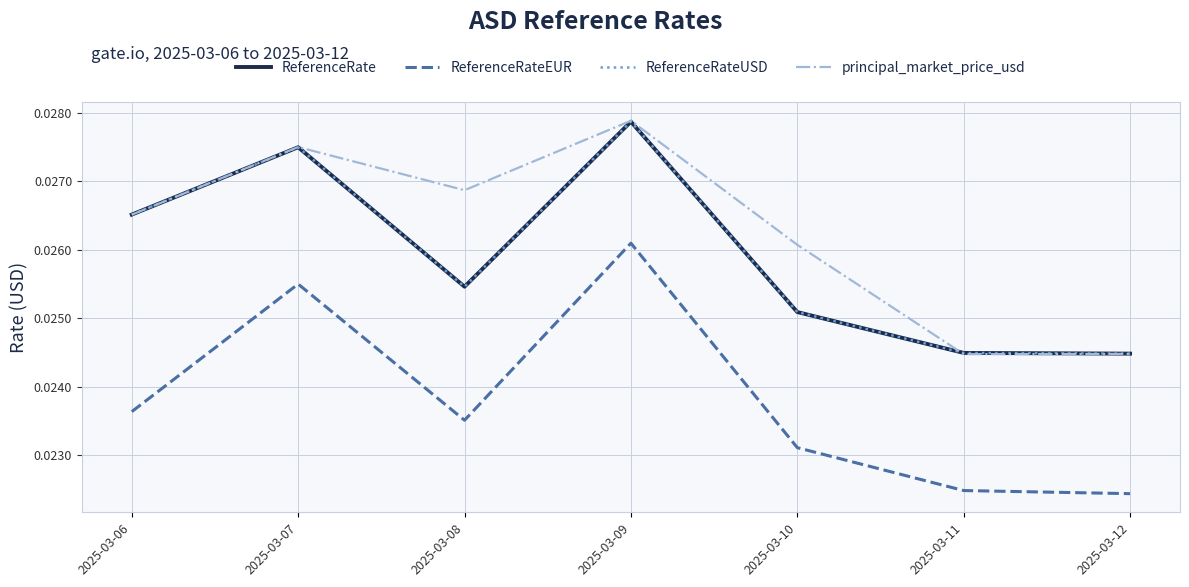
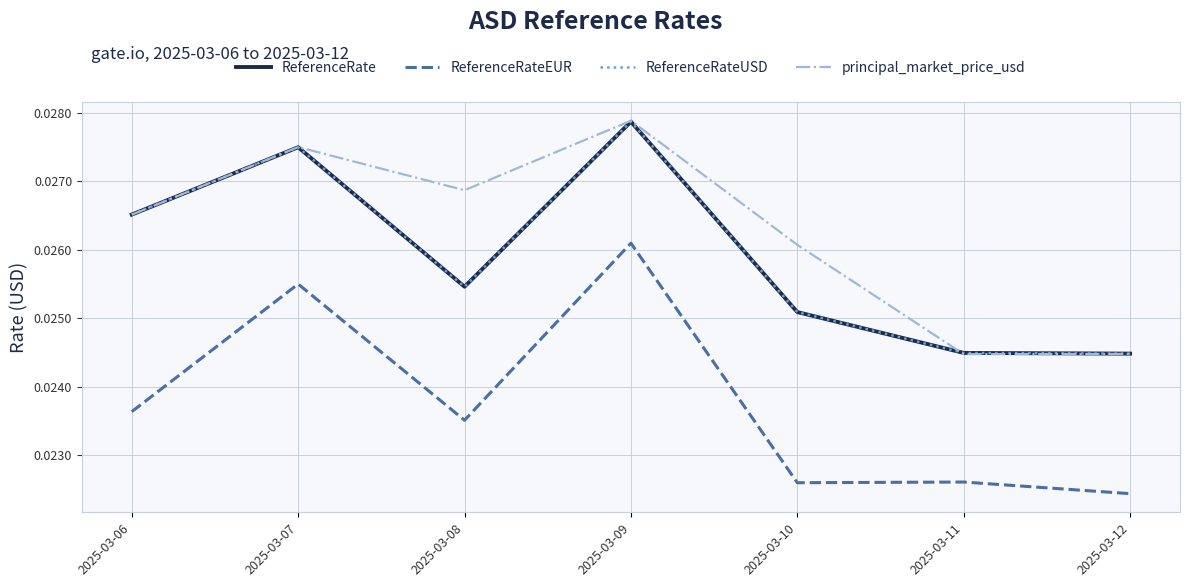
  {
    "ReferenceRateEUR": {
      "2025-03-06": 0.0236,
      "2025-03-07": 0.0255,
      "2025-03-08": 0.0235,
      "2025-03-09": 0.0261,
-     "2025-03-10": 0.0231,
-     "2025-03-11": 0.0225,
+     "2025-03-10": 0.0226,
+     "2025-03-11": 0.0226,
      "2025-03-12": 0.0224
    }
  }
